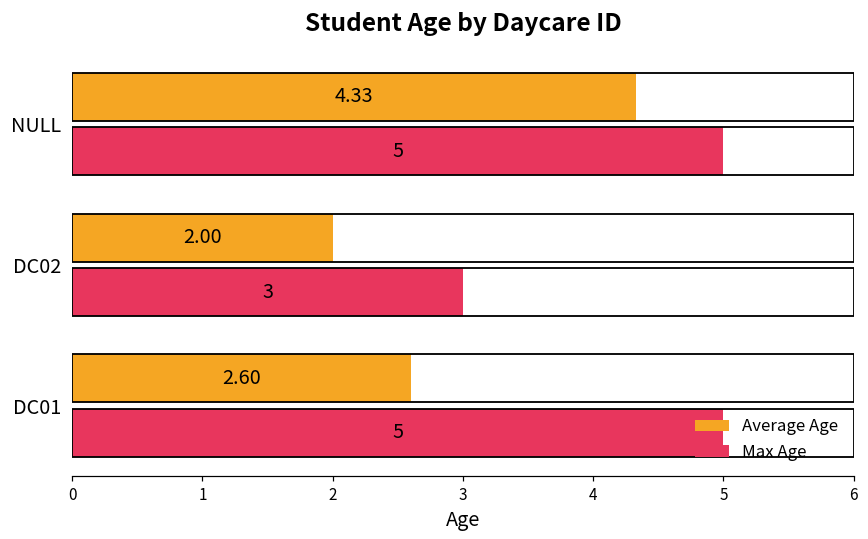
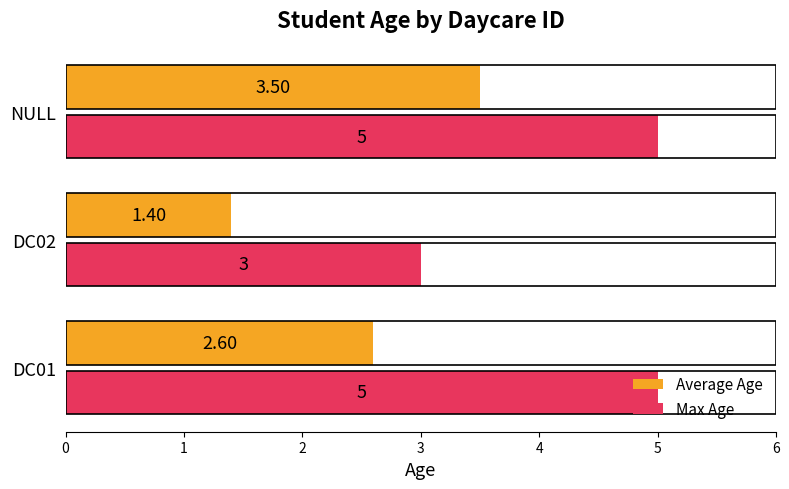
  {
    "Average Age": {
-     "NULL": 4.33,
-     "DC02": 2.00,
+     "NULL": 3.50,
+     "DC02": 1.40,
      "DC01": 2.60
    },
    "Max Age": {
      "NULL": 5,
      "DC02": 3,
      "DC01": 5
    }
  }
